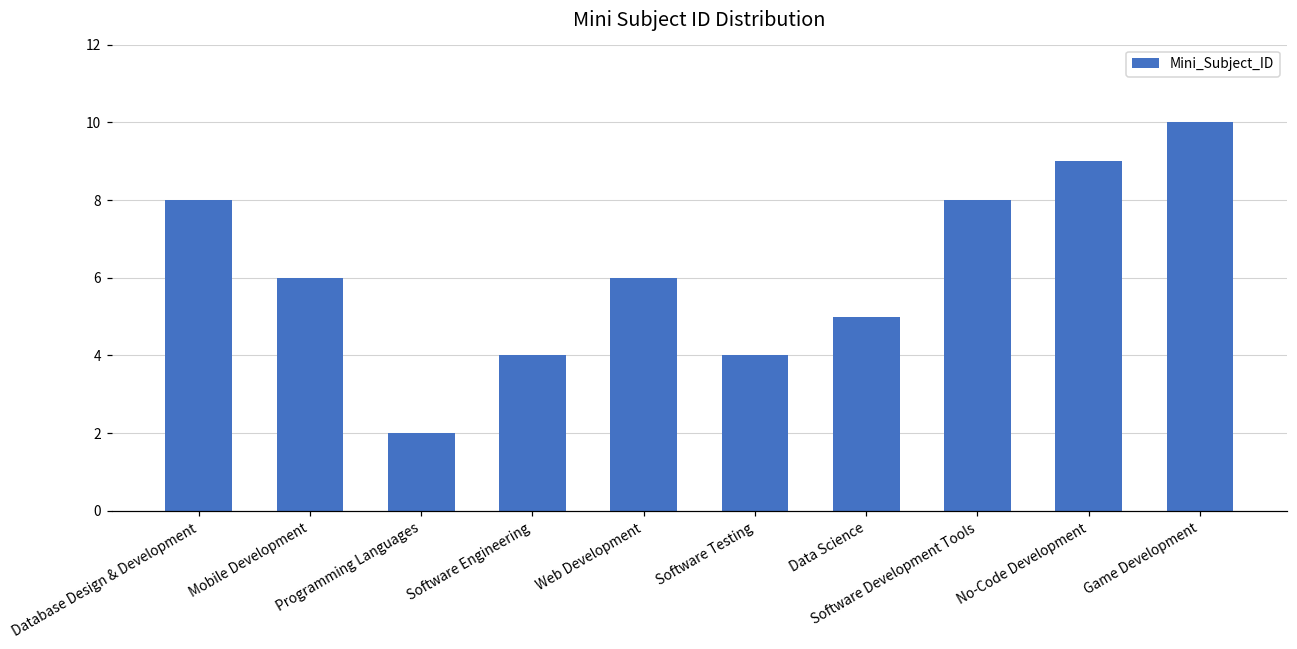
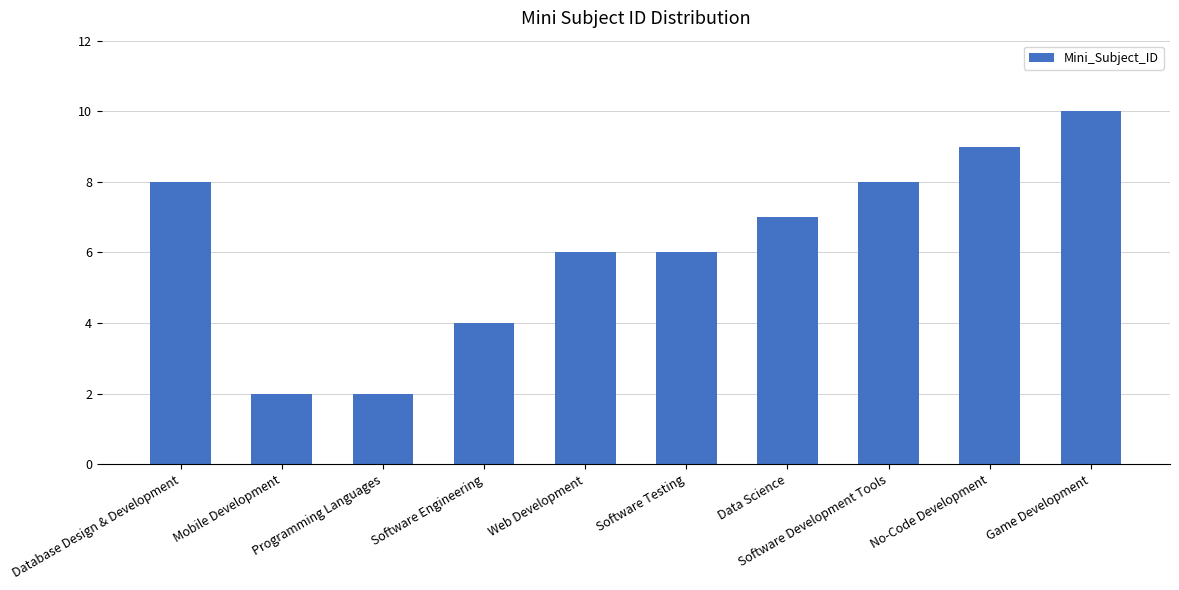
  {
    "Database Design & Development": 8,
-   "Mobile Development": 6,
+   "Mobile Development": 2,
    "Programming Languages": 2,
    "Software Engineering": 4,
    "Web Development": 6,
-   "Software Testing": 4,
-   "Data Science": 5,
+   "Software Testing": 6,
+   "Data Science": 7,
    "Software Development Tools": 8,
    "No-Code Development": 9,
    "Game Development": 10
  }
